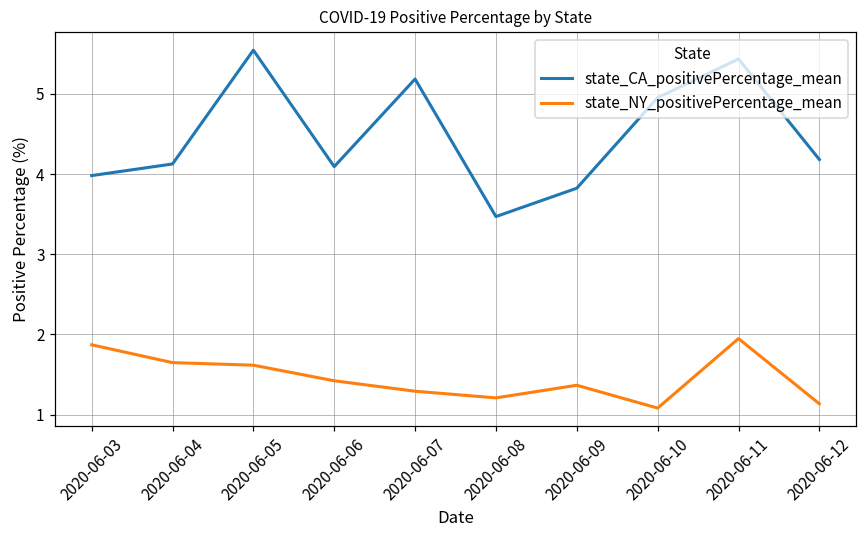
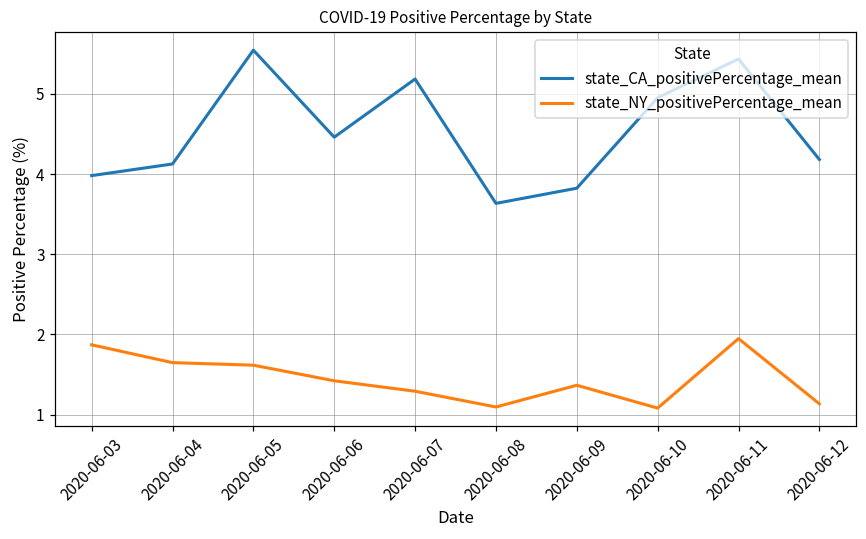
  {
    "state_CA_positivePercentage_mean": {
      "2020-06-03": 4.0,
      "2020-06-04": 4.1,
      "2020-06-05": 5.5,
-     "2020-06-06": 4.1,
+     "2020-06-06": 4.5,
      "2020-06-07": 5.2,
-     "2020-06-08": 3.5,
+     "2020-06-08": 3.6,
      "2020-06-09": 3.8,
      "2020-06-12": 4.2
    },
    "state_NY_positivePercentage_mean": {
      "2020-06-03": 1.9,
      "2020-06-04": 1.6,
      "2020-06-05": 1.6,
      "2020-06-06": 1.4,
      "2020-06-07": 1.3,
-     "2020-06-08": 1.2,
+     "2020-06-08": 1.1,
      "2020-06-09": 1.4,
      "2020-06-10": 1.1,
      "2020-06-11": 1.9,
      "2020-06-12": 1.1
    }
  }
